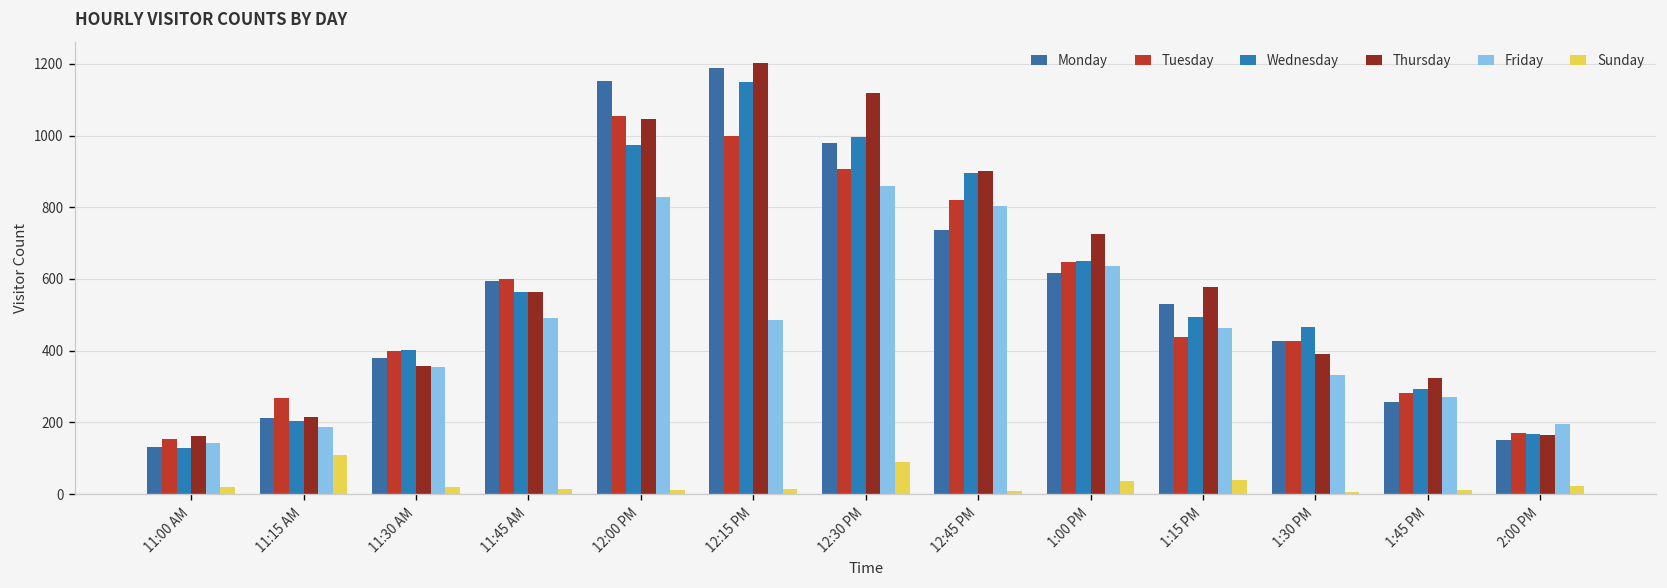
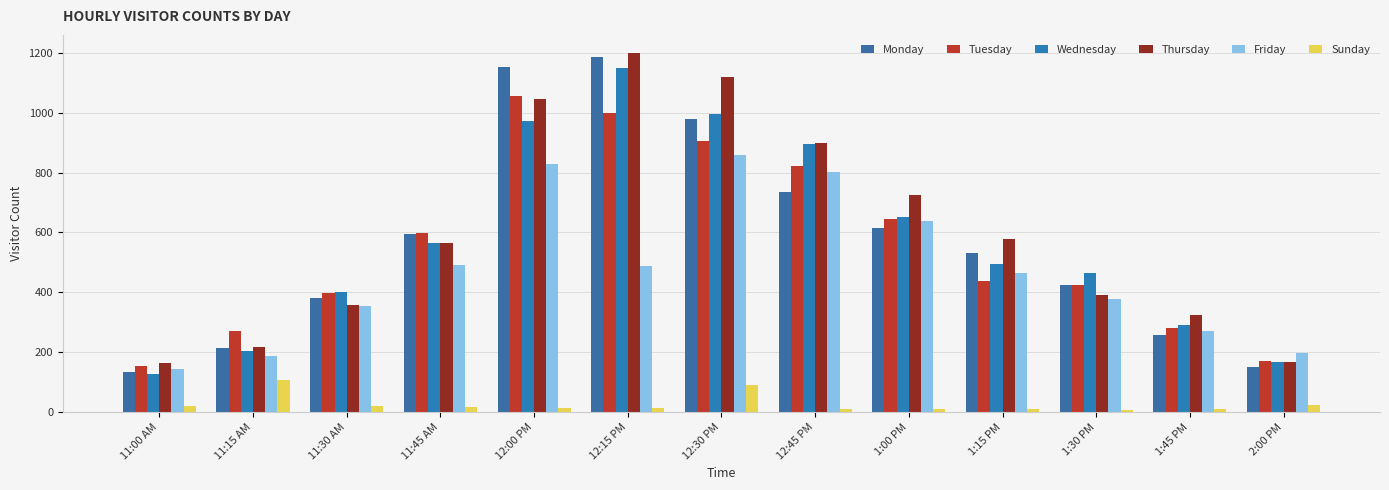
  {
    "Friday": {
      "11:00 AM": 140,
      "11:15 AM": 190,
      "11:30 AM": 360,
      "11:45 AM": 490,
      "12:00 PM": 830,
      "12:15 PM": 490,
      "12:30 PM": 860,
      "12:45 PM": 800,
      "1:00 PM": 640,
      "1:15 PM": 460,
-     "1:30 PM": 330,
+     "1:30 PM": 380,
      "1:45 PM": 270,
      "2:00 PM": 200
    },
    "Sunday": {
      "11:00 AM": 20,
      "11:15 AM": 110,
      "11:30 AM": 20,
      "11:45 AM": 20,
      "12:00 PM": 10,
      "12:15 PM": 10,
      "12:30 PM": 90,
      "12:45 PM": 10,
-     "1:00 PM": 40,
-     "1:15 PM": 40,
+     "1:00 PM": 10,
+     "1:15 PM": 10,
      "1:45 PM": 10,
      "2:00 PM": 20
    }
  }
